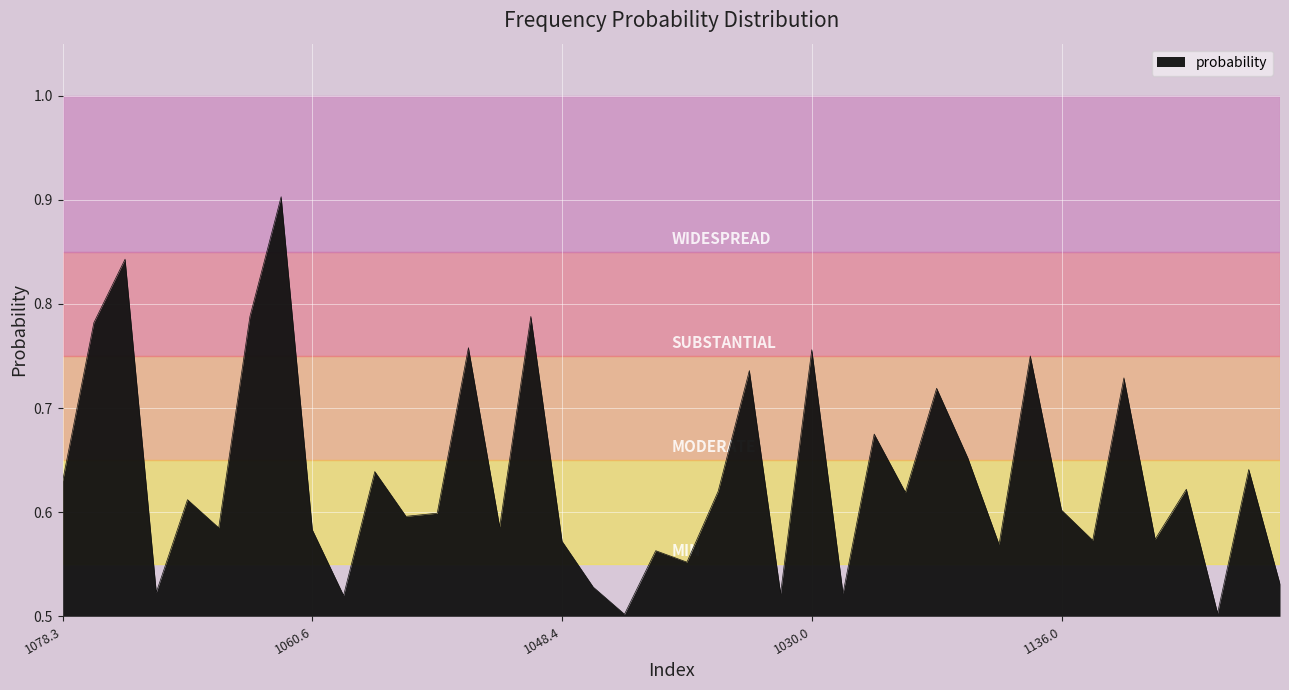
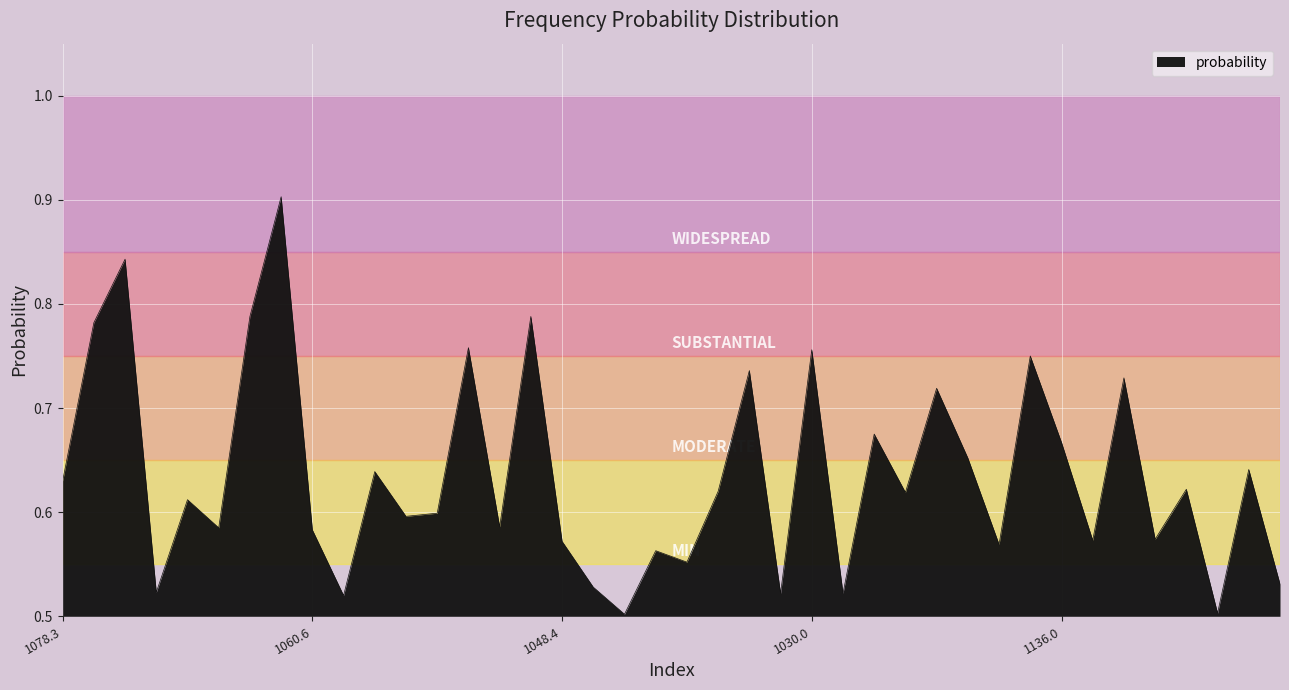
  {
    "1078.3": 0.630,
    "1060.6": 0.583,
    "1048.4": 0.572,
    "1030.0": 0.756,
-   "1136.0": 0.602
+   "1136.0": 0.667
  }
